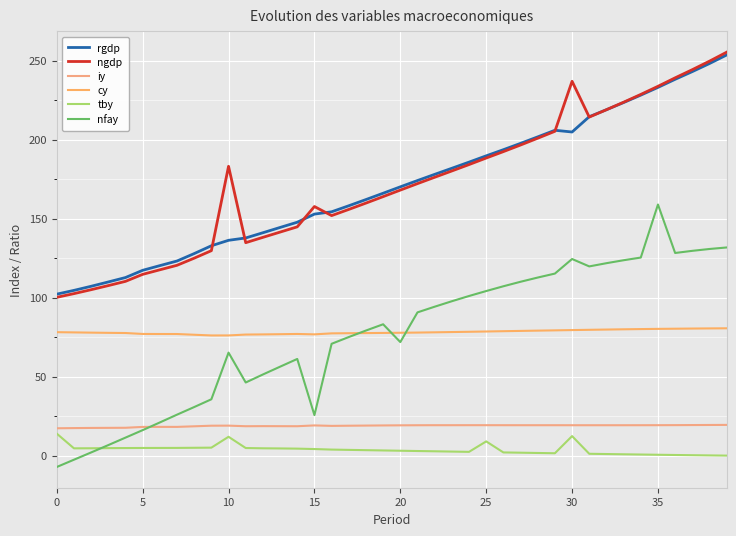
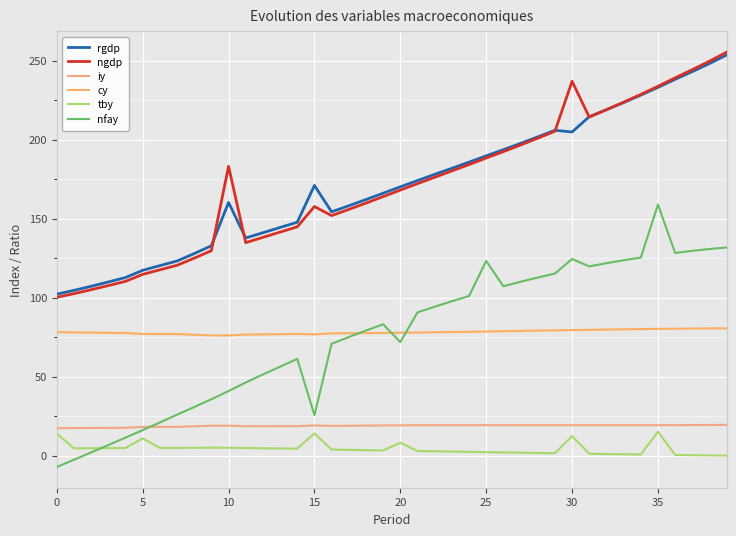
  {
    "rgdp": {
      "0": 102,
      "5": 117,
-     "10": 136,
-     "15": 153,
+     "10": 160,
+     "15": 171,
      "20": 170,
      "30": 205
    },
    "ngdp": {
      "0": 100,
      "5": 115,
      "10": 183,
      "15": 158,
      "20": 168,
      "30": 237
    },
    "tby": {
      "0": 14,
-     "5": 5,
-     "10": 12,
-     "15": 4,
-     "20": 3,
-     "25": 9,
+     "5": 11,
+     "10": 5,
+     "15": 14,
+     "20": 8,
+     "25": 2,
      "30": 12,
-     "35": 1
+     "35": 15
    },
    "nfay": {
      "0": -7,
      "5": 16,
-     "10": 65,
+     "10": 41,
      "15": 26,
      "20": 72,
-     "25": 104,
+     "25": 123,
      "30": 124,
      "35": 159
    }
  }
